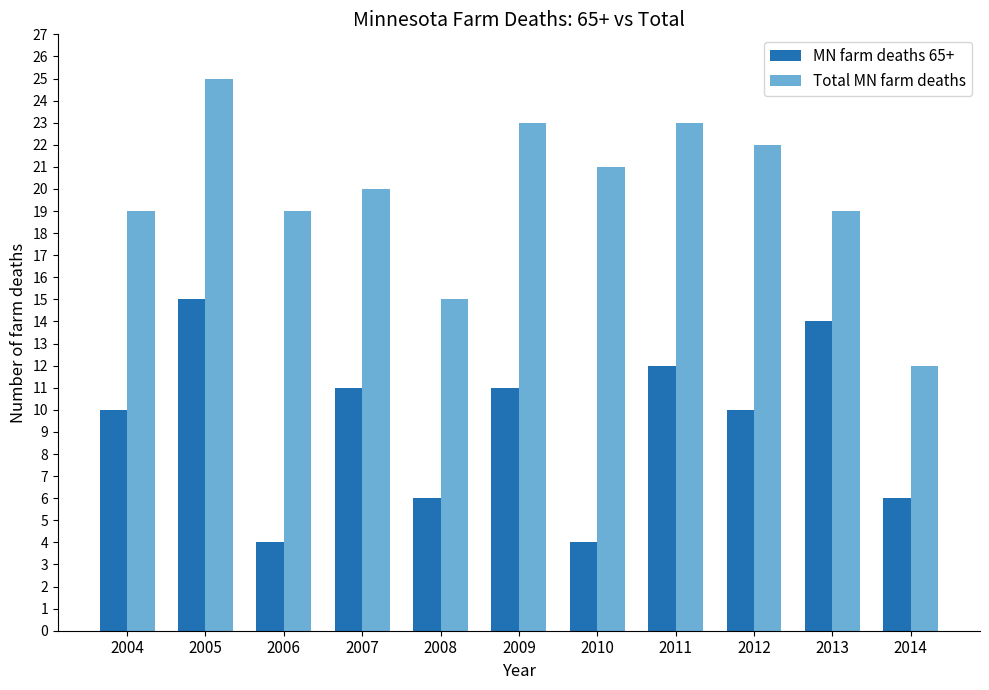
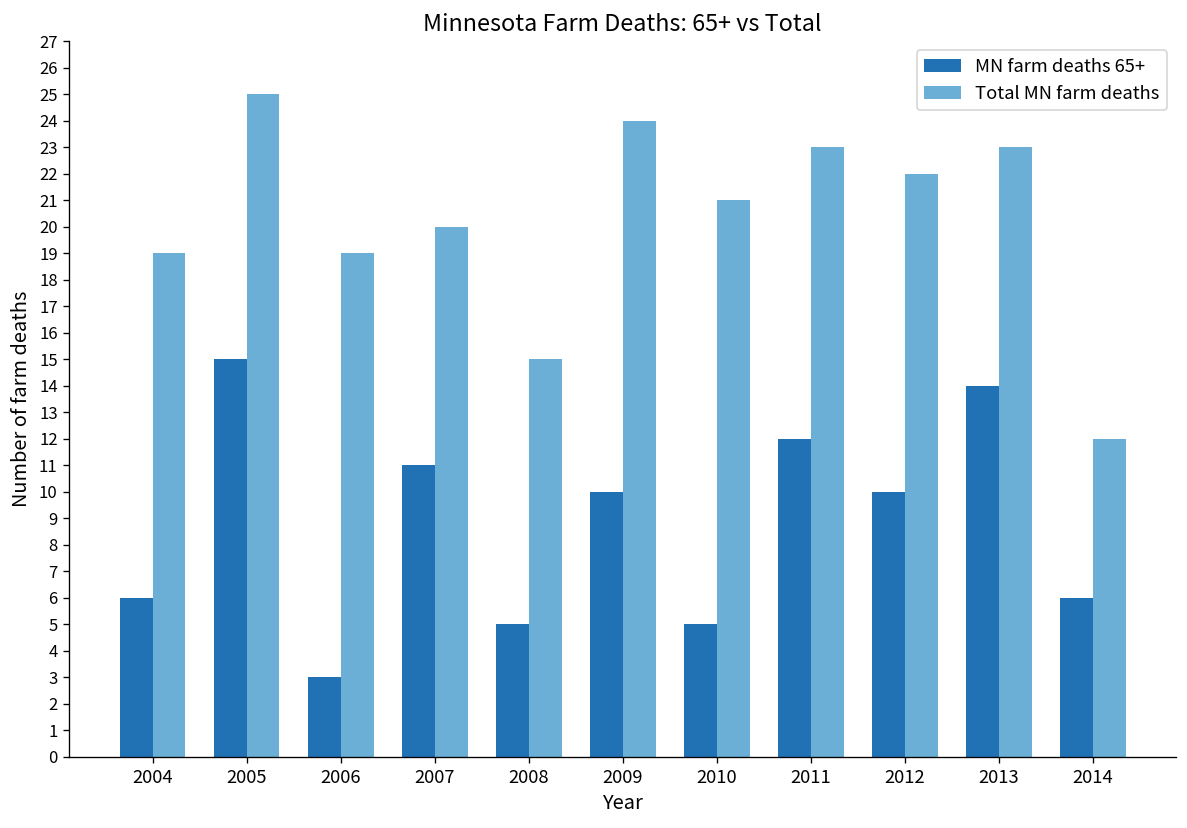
  {
    "MN farm deaths 65+": {
-     "2004": 10,
+     "2004": 6,
      "2005": 15,
-     "2006": 4,
+     "2006": 3,
      "2007": 11,
-     "2008": 6,
-     "2009": 11,
-     "2010": 4,
+     "2008": 5,
+     "2009": 10,
+     "2010": 5,
      "2011": 12,
      "2012": 10,
      "2013": 14,
      "2014": 6
    },
    "Total MN farm deaths": {
      "2004": 19,
      "2005": 25,
      "2006": 19,
      "2007": 20,
      "2008": 15,
-     "2009": 23,
+     "2009": 24,
      "2010": 21,
      "2011": 23,
      "2012": 22,
-     "2013": 19,
+     "2013": 23,
      "2014": 12
    }
  }
